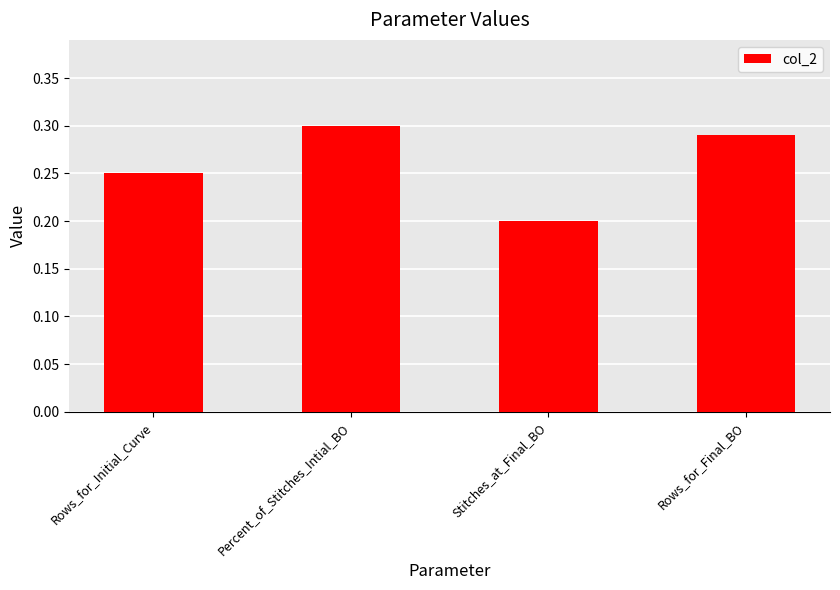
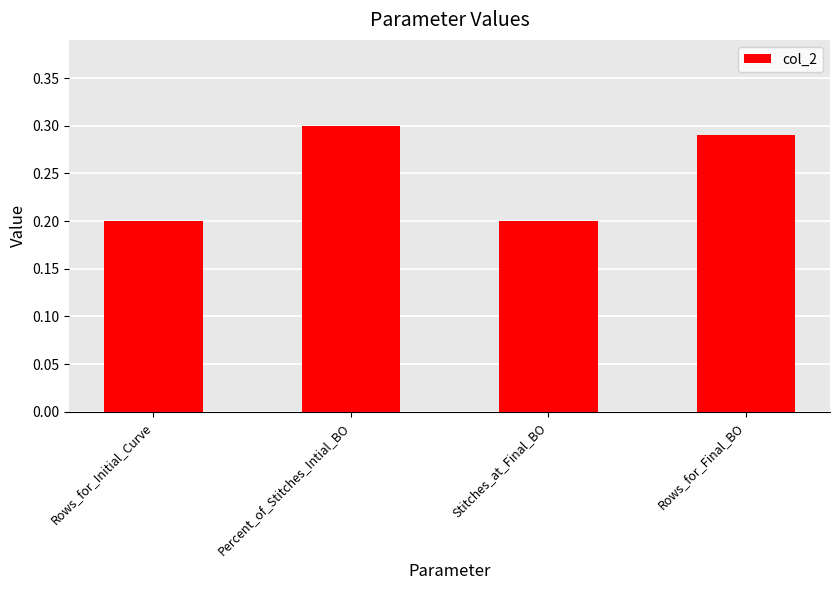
  {
-   "Rows_for_Initial_Curve": 0.25,
+   "Rows_for_Initial_Curve": 0.20,
    "Percent_of_Stitches_Intial_BO": 0.30,
    "Stitches_at_Final_BO": 0.20,
    "Rows_for_Final_BO": 0.29
  }
